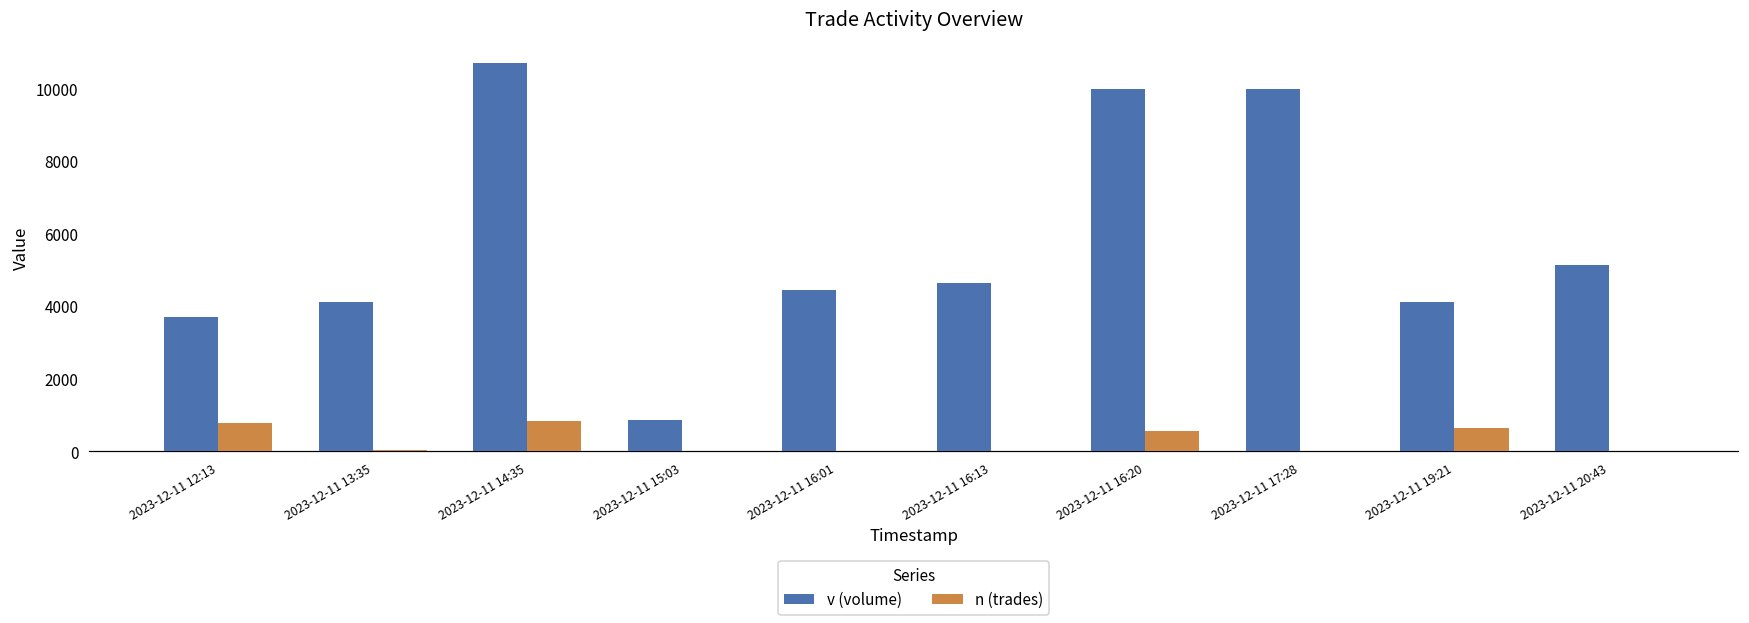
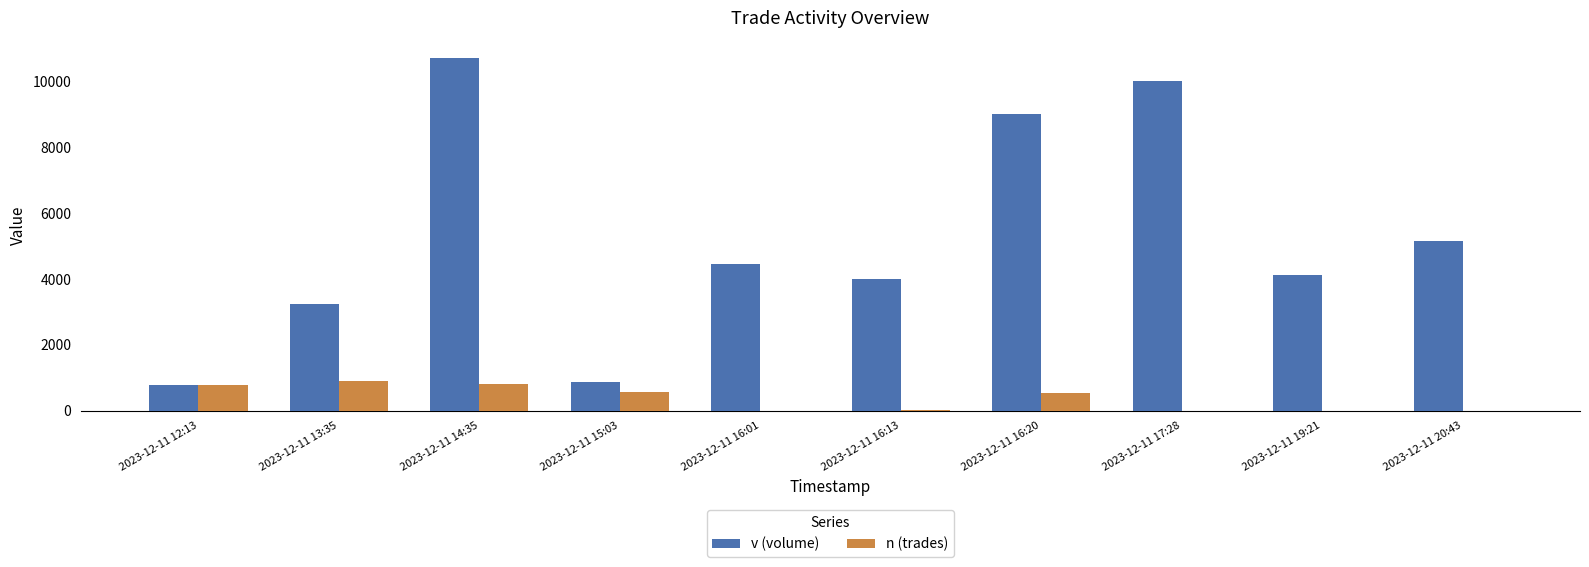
  {
    "v (volume)": {
-     "2023-12-11 12:13": 3700,
-     "2023-12-11 13:35": 4100,
+     "2023-12-11 12:13": 800,
+     "2023-12-11 13:35": 3200,
      "2023-12-11 14:35": 10700,
      "2023-12-11 15:03": 900,
      "2023-12-11 16:01": 4400,
-     "2023-12-11 16:13": 4600,
-     "2023-12-11 16:20": 10000,
+     "2023-12-11 16:13": 4000,
+     "2023-12-11 16:20": 9000,
      "2023-12-11 17:28": 10000,
      "2023-12-11 19:21": 4100,
      "2023-12-11 20:43": 5100
    },
    "n (trades)": {
      "2023-12-11 12:13": 800,
-     "2023-12-11 13:35": 0,
+     "2023-12-11 13:35": 900,
      "2023-12-11 14:35": 800,
-     "2023-12-11 15:03": 0,
+     "2023-12-11 15:03": 600,
      "2023-12-11 16:20": 600,
-     "2023-12-11 19:21": 600
+     "2023-12-11 19:21": 0
    }
  }
